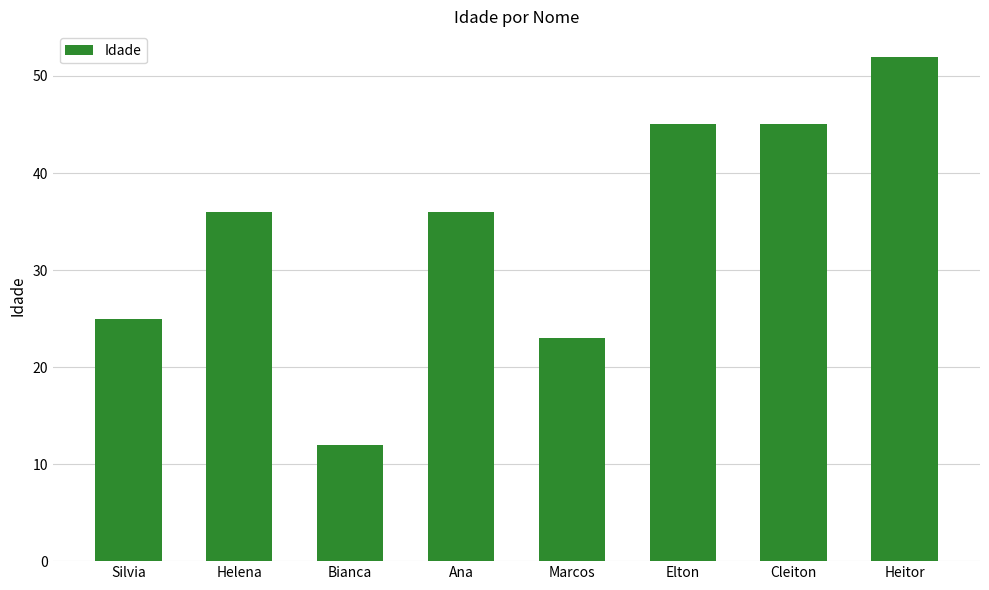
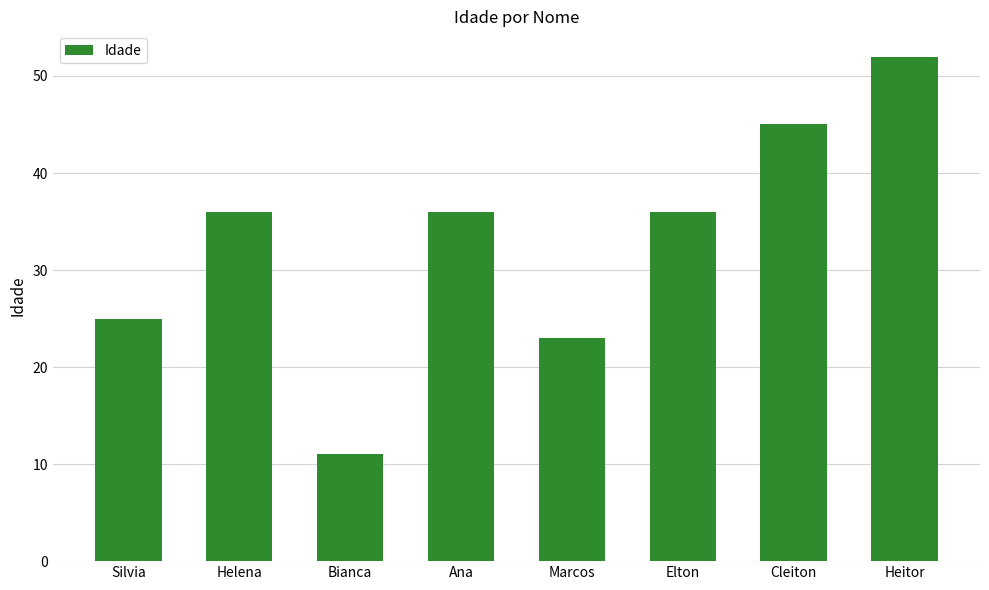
  {
    "Silvia": 25,
    "Helena": 36,
-   "Bianca": 12,
+   "Bianca": 11,
    "Ana": 36,
    "Marcos": 23,
-   "Elton": 45,
+   "Elton": 36,
    "Cleiton": 45,
    "Heitor": 52
  }
